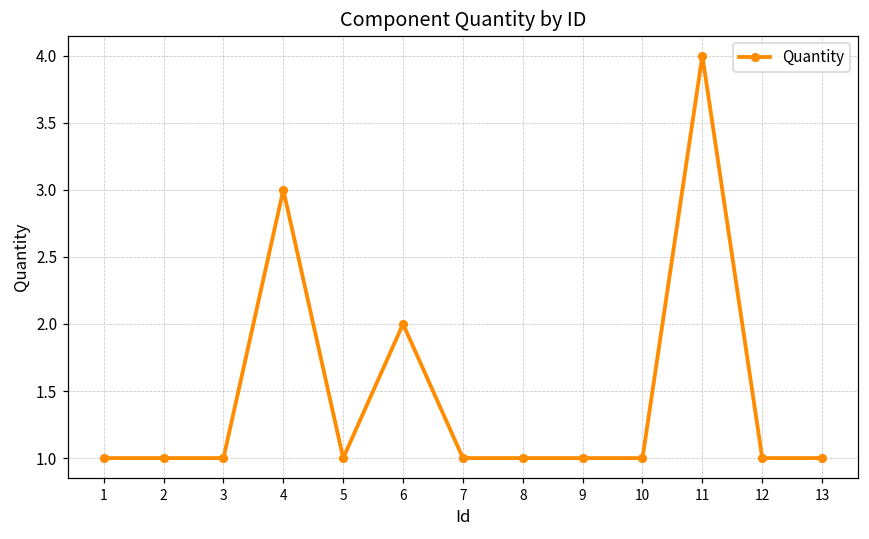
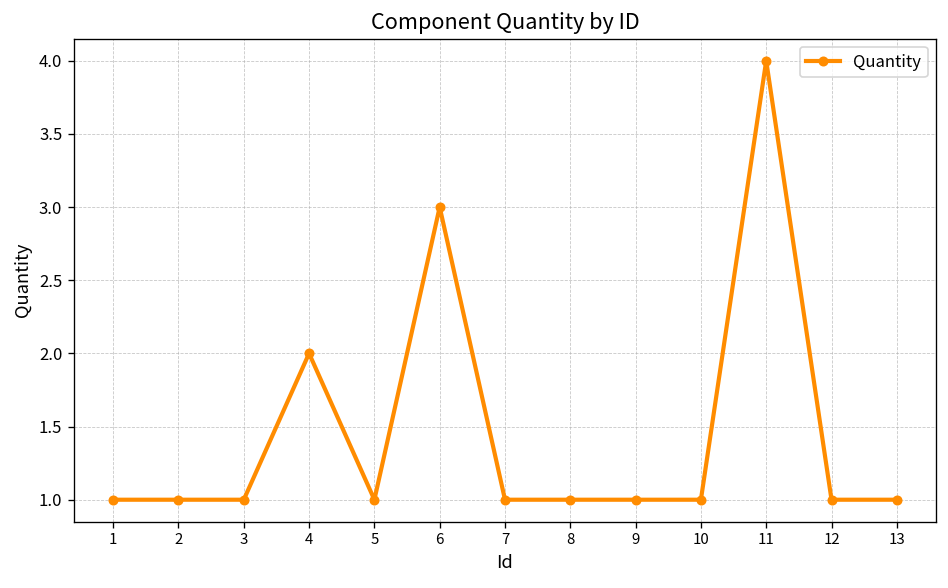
  {
    "1": 1,
    "2": 1,
    "3": 1,
-   "4": 3,
+   "4": 2,
    "5": 1,
-   "6": 2,
+   "6": 3,
    "7": 1,
    "8": 1,
    "9": 1,
    "10": 1,
    "11": 4,
    "12": 1,
    "13": 1
  }
